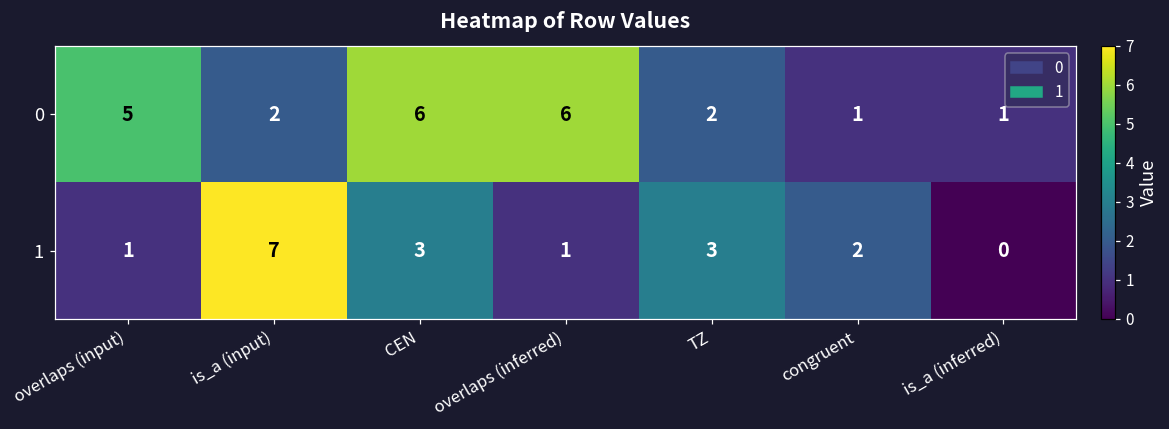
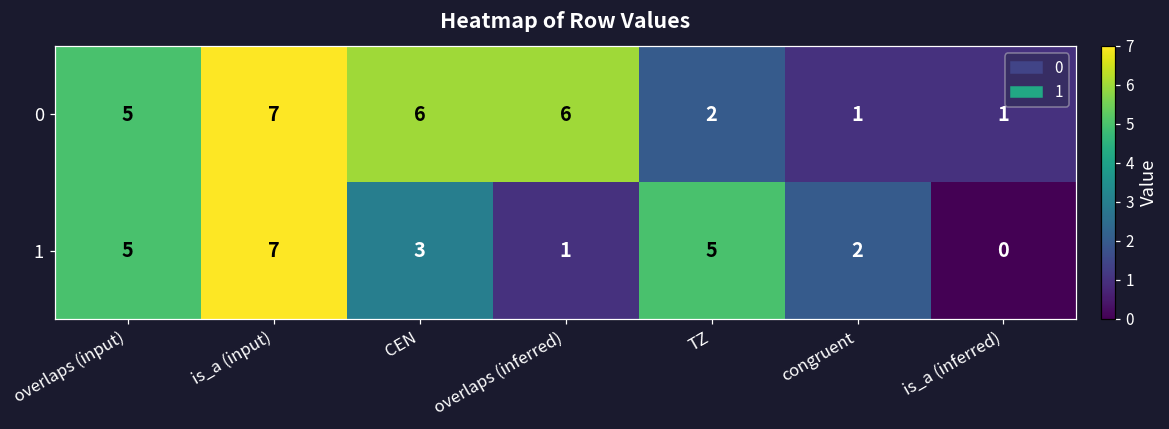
  {
    "0": {
      "overlaps (input)": 5,
-     "is_a (input)": 2,
+     "is_a (input)": 7,
      "CEN": 6,
      "overlaps (inferred)": 6,
      "TZ": 2,
      "congruent": 1
    },
    "1": {
-     "overlaps (input)": 1,
+     "overlaps (input)": 5,
      "is_a (input)": 7,
      "CEN": 3,
      "overlaps (inferred)": 1,
-     "TZ": 3,
+     "TZ": 5,
      "congruent": 2,
      "is_a (inferred)": 0
    }
  }
